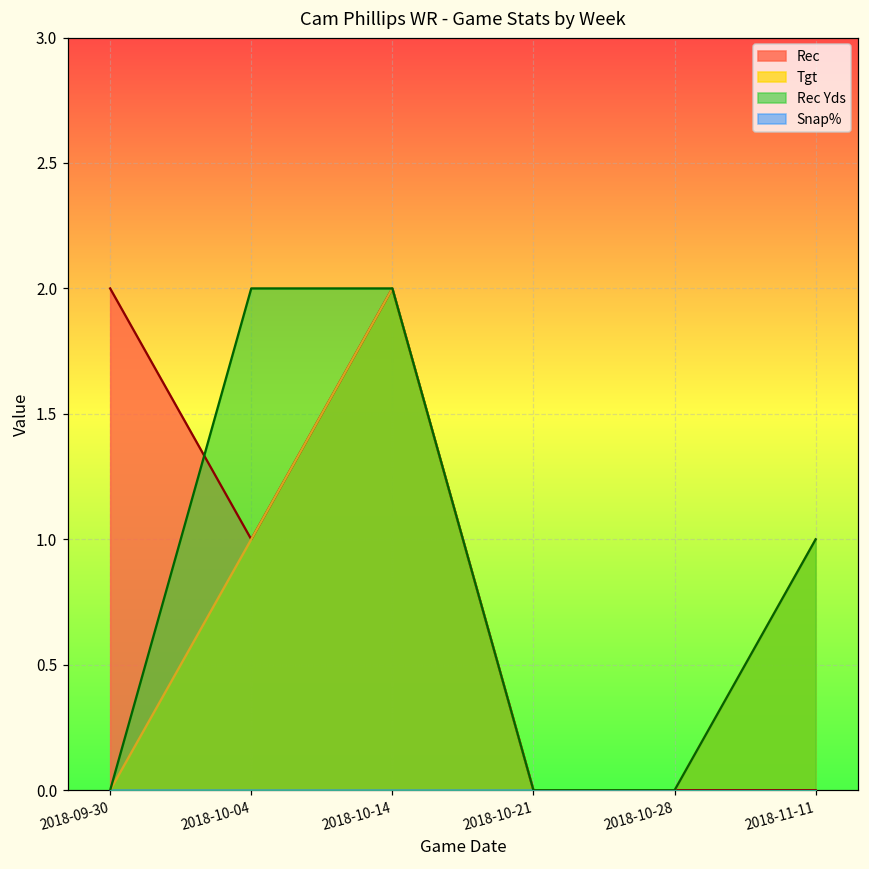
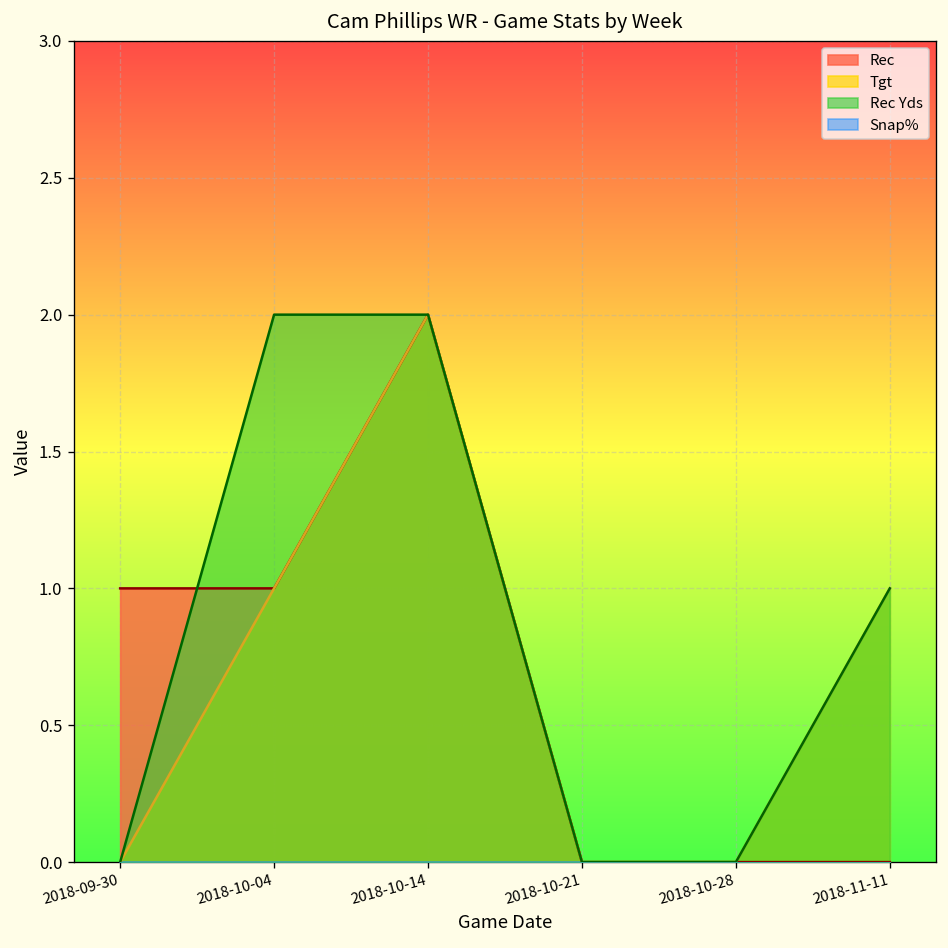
  {
    "Rec": {
-     "2018-09-30": 2
+     "2018-09-30": 1
    },
    "Rec Yds": {
      "2018-10-04": 2
    },
    "Snap%": {
      "2018-10-04": 0,
      "2018-10-14": 0
    }
  }
